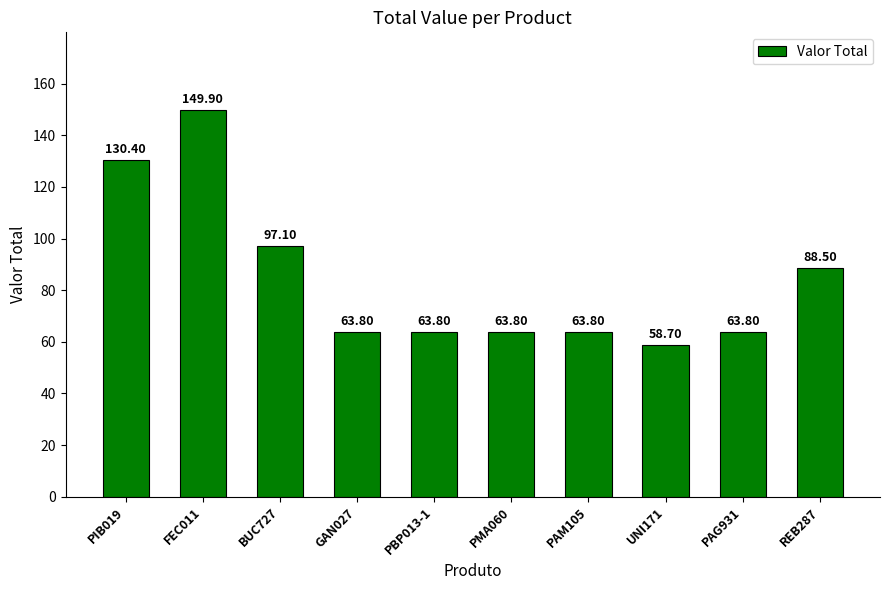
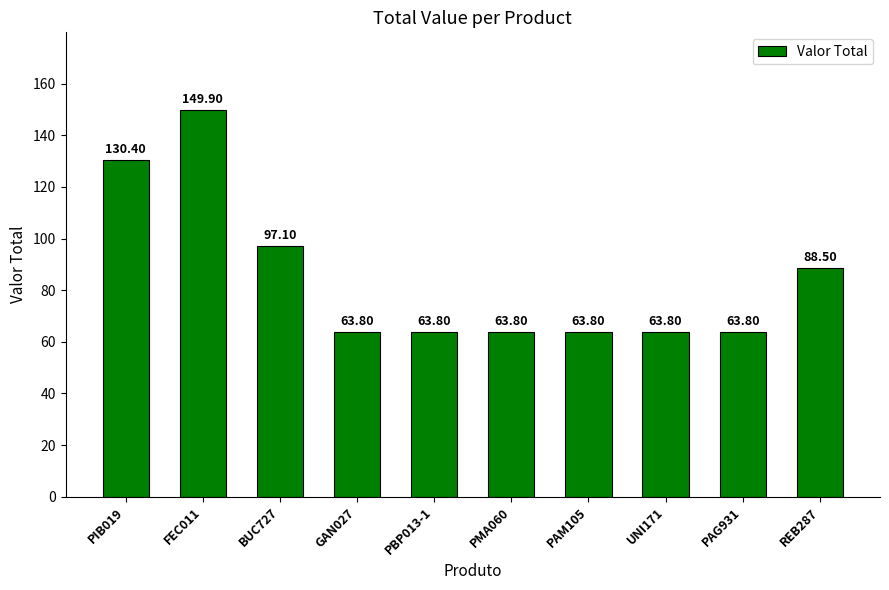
  {
    "PIB019": 130.40,
    "FEC011": 149.90,
    "BUC727": 97.10,
    "GAN027": 63.80,
    "PBP013-1": 63.80,
    "PMA060": 63.80,
    "PAM105": 63.80,
-   "UNI171": 58.70,
+   "UNI171": 63.80,
    "PAG931": 63.80,
    "REB287": 88.50
  }
